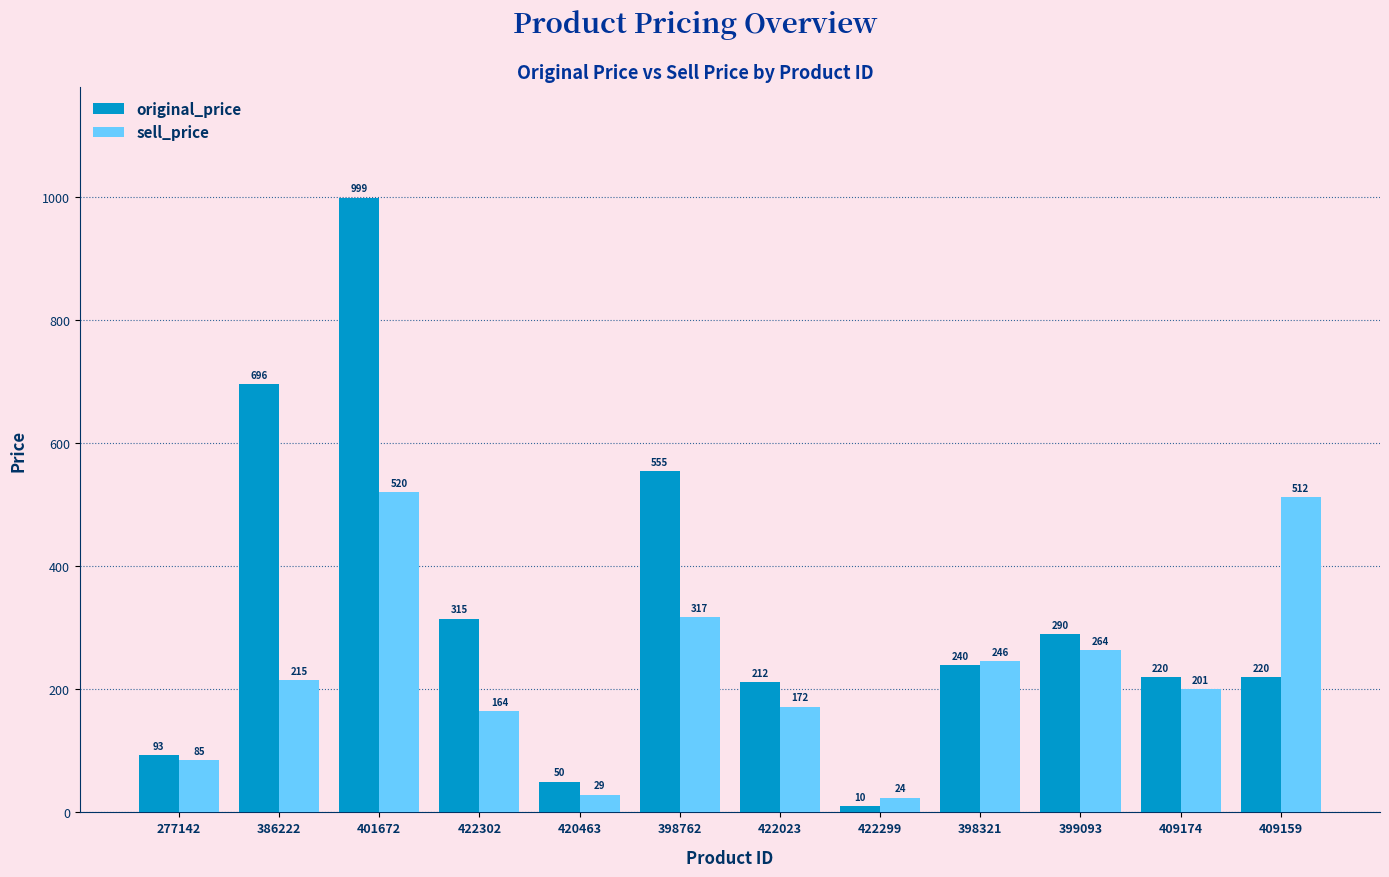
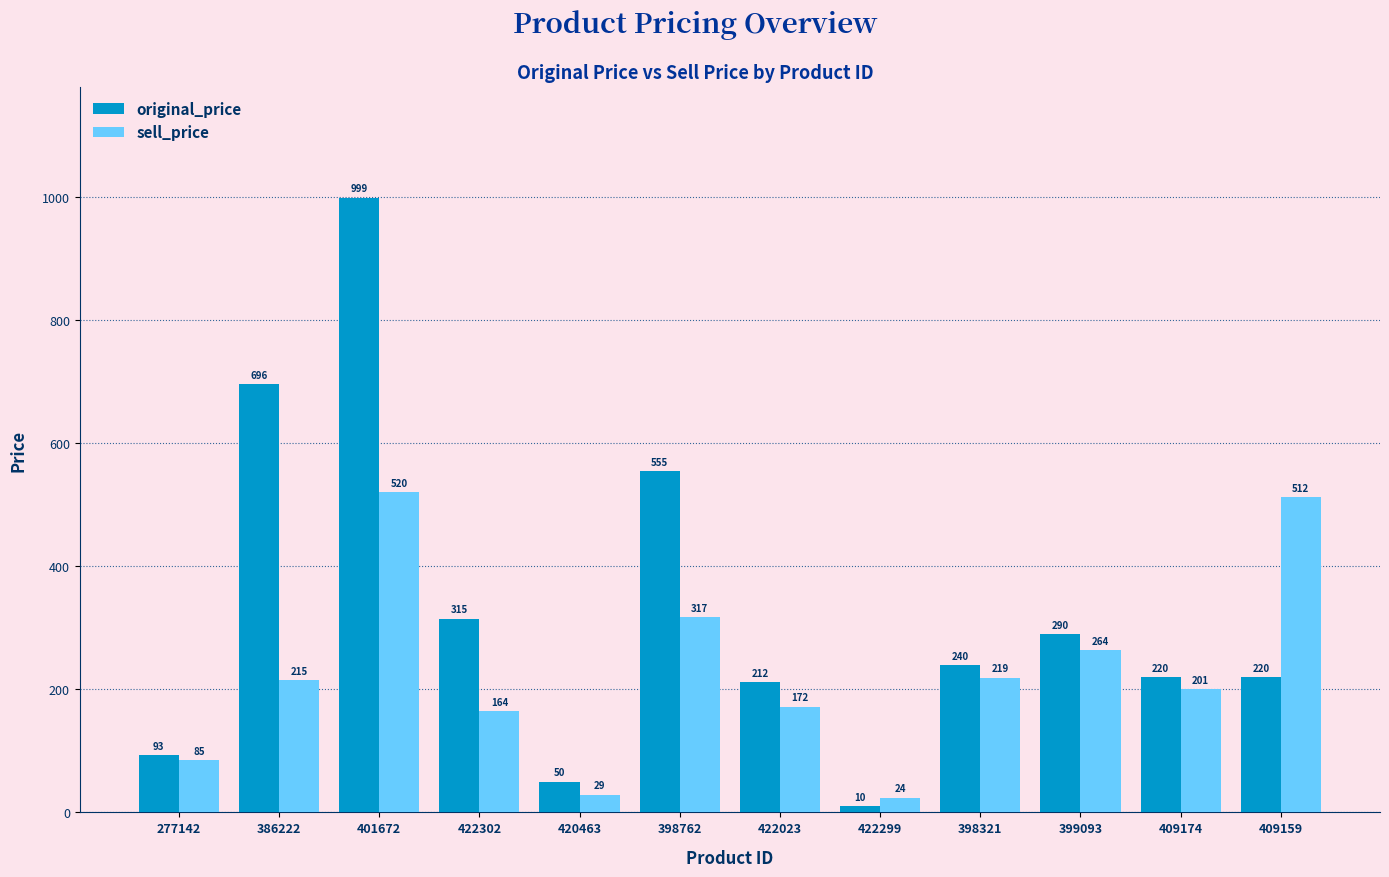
  {
    "original_price": {
      "277142": 93,
      "386222": 696,
      "401672": 999,
      "422302": 315,
      "420463": 50,
      "398762": 555,
      "422023": 212,
      "422299": 10,
      "398321": 240,
      "399093": 290,
      "409174": 220,
      "409159": 220
    },
    "sell_price": {
      "277142": 85,
      "386222": 215,
      "401672": 520,
      "422302": 164,
      "420463": 29,
      "398762": 317,
      "422023": 172,
      "422299": 24,
-     "398321": 246,
+     "398321": 219,
      "399093": 264,
      "409174": 201,
      "409159": 512
    }
  }
